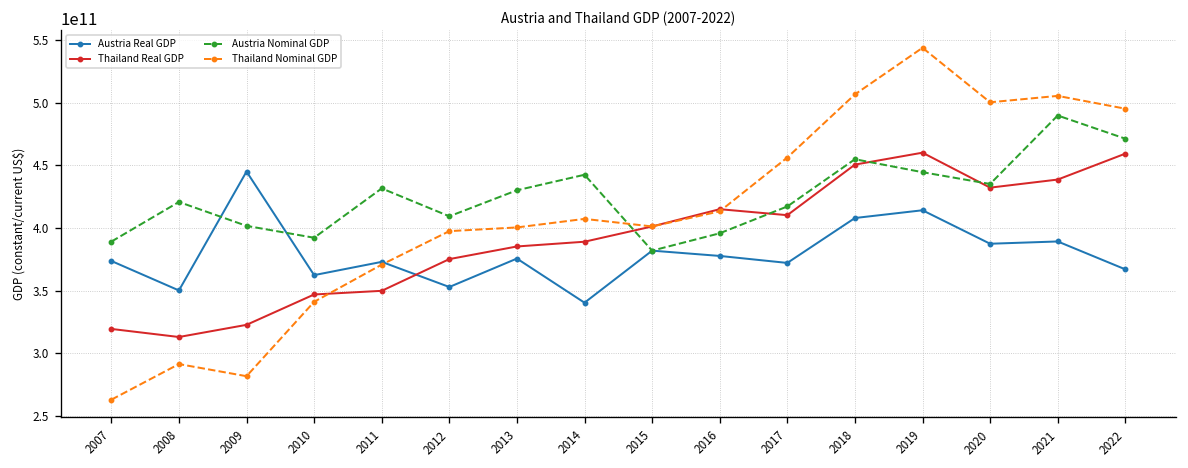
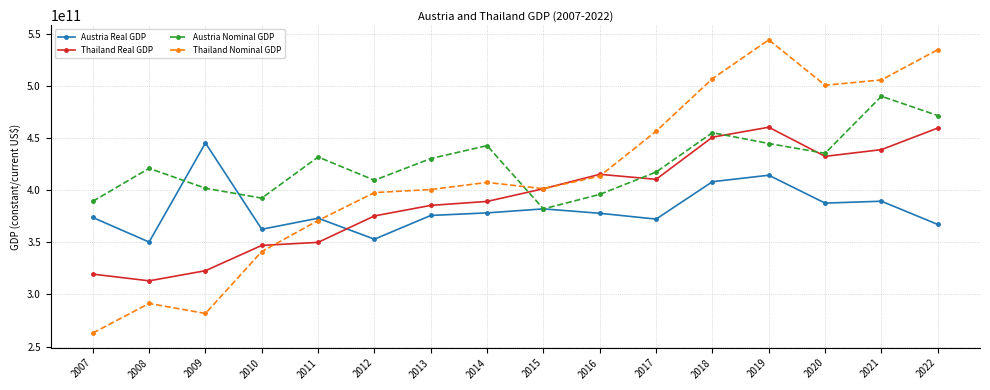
  {
    "Austria Real GDP": {
      "2007": 374000000000,
      "2008": 350000000000,
      "2009": 445000000000,
      "2010": 362000000000,
      "2012": 353000000000,
      "2013": 376000000000,
-     "2014": 340000000000,
+     "2014": 378000000000,
      "2016": 378000000000,
      "2017": 372000000000,
      "2018": 408000000000,
      "2019": 414000000000,
      "2020": 387000000000,
      "2021": 389000000000,
      "2022": 367000000000
    },
    "Thailand Real GDP": {
      "2007": 319000000000,
      "2008": 313000000000,
      "2009": 323000000000,
      "2010": 347000000000,
      "2011": 350000000000,
      "2012": 375000000000,
      "2013": 385000000000,
      "2014": 389000000000,
      "2017": 410000000000,
      "2018": 451000000000,
      "2019": 460000000000,
      "2020": 432000000000,
      "2021": 439000000000,
      "2022": 459000000000
    },
    "Austria Nominal GDP": {
      "2007": 389000000000,
      "2008": 421000000000,
      "2009": 402000000000,
      "2010": 392000000000,
      "2011": 432000000000,
      "2012": 409000000000,
      "2013": 430000000000,
      "2014": 443000000000,
      "2016": 396000000000,
      "2017": 417000000000,
      "2018": 455000000000,
      "2019": 445000000000,
      "2020": 435000000000,
      "2021": 490000000000,
      "2022": 471000000000
    },
    "Thailand Nominal GDP": {
      "2007": 263000000000,
      "2008": 291000000000,
      "2009": 282000000000,
      "2010": 341000000000,
      "2012": 398000000000,
      "2013": 401000000000,
      "2014": 407000000000,
      "2017": 456000000000,
      "2018": 507000000000,
      "2019": 544000000000,
      "2020": 500000000000,
      "2021": 506000000000,
-     "2022": 495000000000
+     "2022": 535000000000
    }
  }
